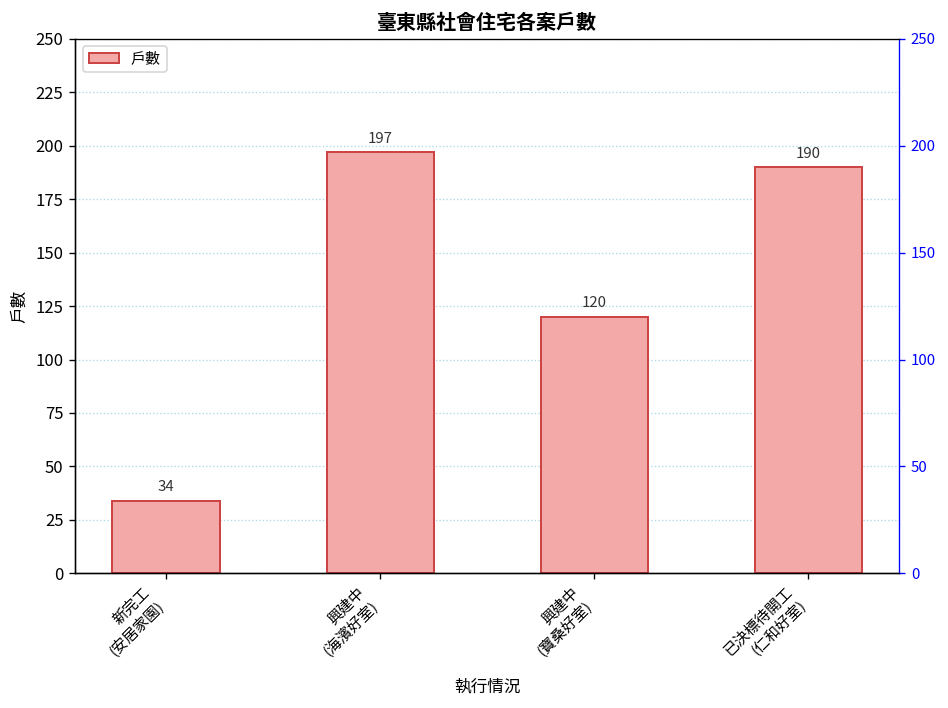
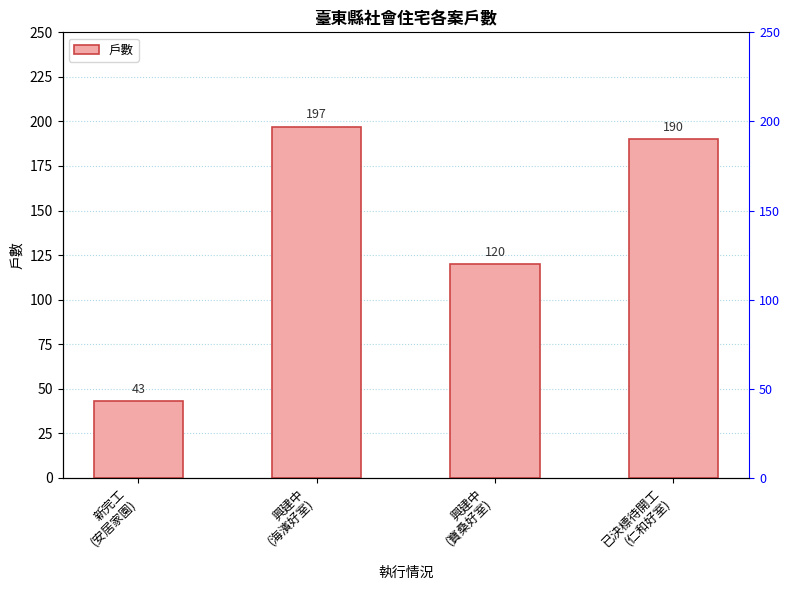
  {
-   "新完工 (安居家園)": 34,
+   "新完工 (安居家園)": 43,
    "興建中 (海濱好室)": 197,
    "興建中 (寶桑好室)": 120,
    "已決標待開工 (仁和好室)": 190
  }
